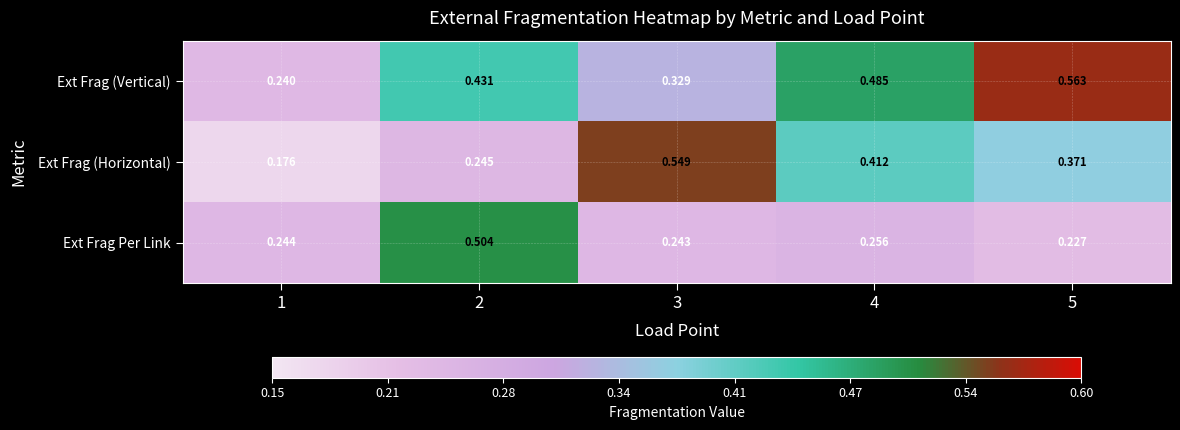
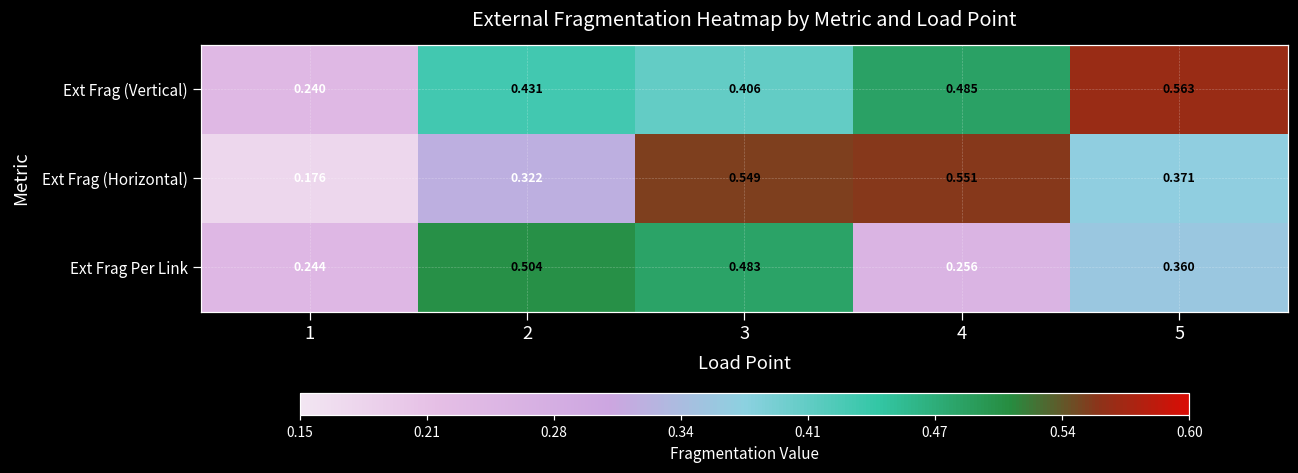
  {
    "Ext Frag (Vertical)": {
      "1": 0.240,
      "2": 0.431,
-     "3": 0.329,
+     "3": 0.406,
      "4": 0.485,
      "5": 0.563
    },
    "Ext Frag (Horizontal)": {
-     "2": 0.245,
+     "2": 0.322,
      "3": 0.549,
-     "4": 0.412,
+     "4": 0.551,
      "5": 0.371
    },
    "Ext Frag Per Link": {
      "1": 0.244,
      "2": 0.504,
-     "3": 0.243,
+     "3": 0.483,
      "4": 0.256,
-     "5": 0.227
+     "5": 0.360
    }
  }
